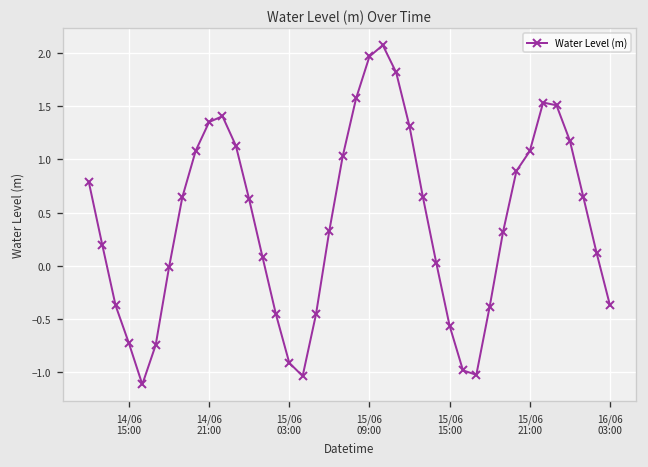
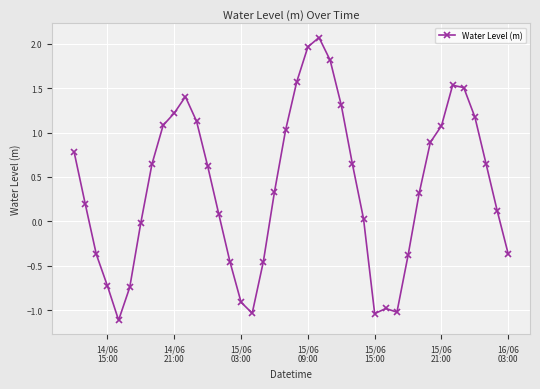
  {
    "14/06 15:00": -0.7,
-   "14/06 21:00": 1.3,
+   "14/06 21:00": 1.2,
    "15/06 03:00": -0.9,
    "15/06 09:00": 2.0,
-   "15/06 15:00": -0.6,
+   "15/06 15:00": -1.0,
    "15/06 21:00": 1.1,
    "16/06 03:00": -0.4
  }
